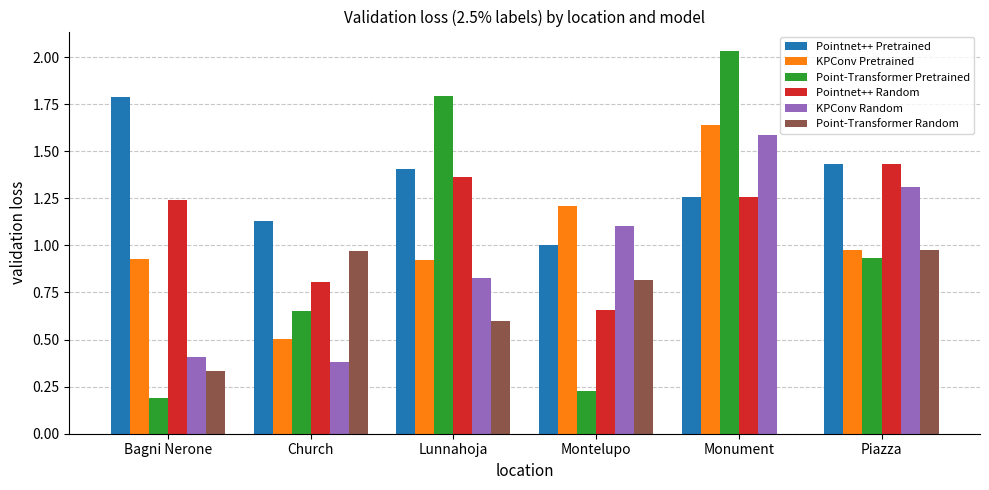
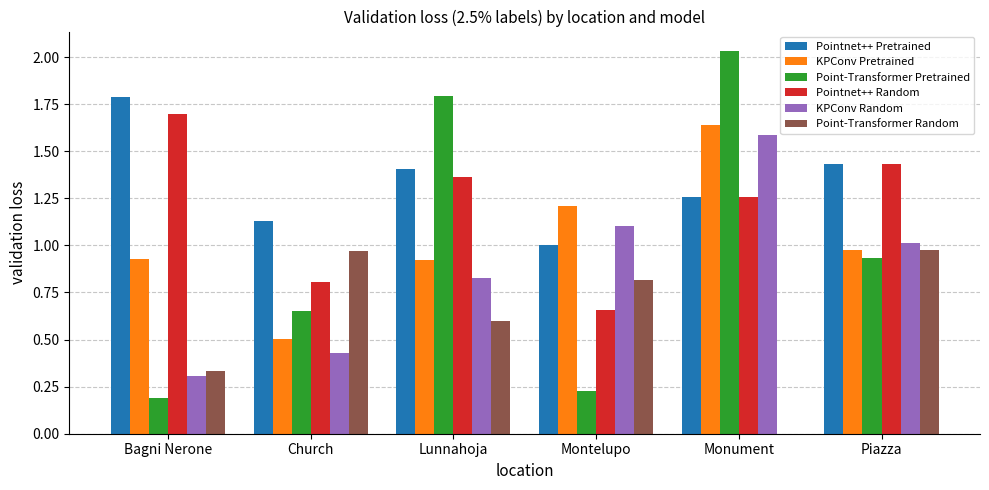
  {
    "Pointnet++ Pretrained": {
      "Bagni Nerone": 1.79,
      "Church": 1.13,
      "Lunnahoja": 1.41,
      "Montelupo": 1.00,
      "Monument": 1.26,
      "Piazza": 1.43
    },
    "KPConv Pretrained": {
      "Bagni Nerone": 0.93,
      "Church": 0.50,
      "Lunnahoja": 0.92,
      "Montelupo": 1.21,
      "Monument": 1.64,
      "Piazza": 0.97
    },
    "Point-Transformer Pretrained": {
      "Bagni Nerone": 0.19,
      "Church": 0.65,
      "Lunnahoja": 1.79,
      "Montelupo": 0.22,
      "Monument": 2.03,
      "Piazza": 0.93
    },
    "Pointnet++ Random": {
-     "Bagni Nerone": 1.24,
+     "Bagni Nerone": 1.70,
      "Church": 0.80,
      "Lunnahoja": 1.37,
      "Montelupo": 0.66,
      "Monument": 1.26,
      "Piazza": 1.43
    },
    "KPConv Random": {
-     "Bagni Nerone": 0.41,
-     "Church": 0.38,
+     "Bagni Nerone": 0.31,
+     "Church": 0.43,
      "Lunnahoja": 0.83,
      "Montelupo": 1.10,
      "Monument": 1.59,
-     "Piazza": 1.31
+     "Piazza": 1.01
    }
  }
